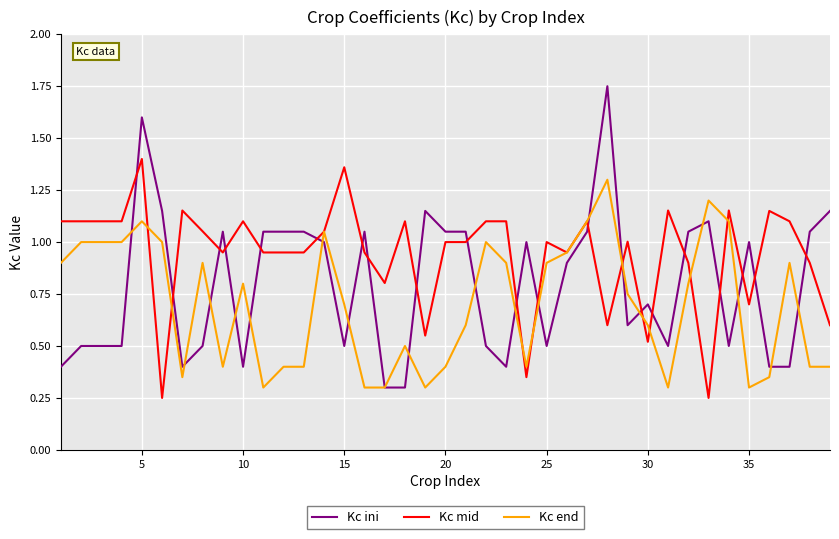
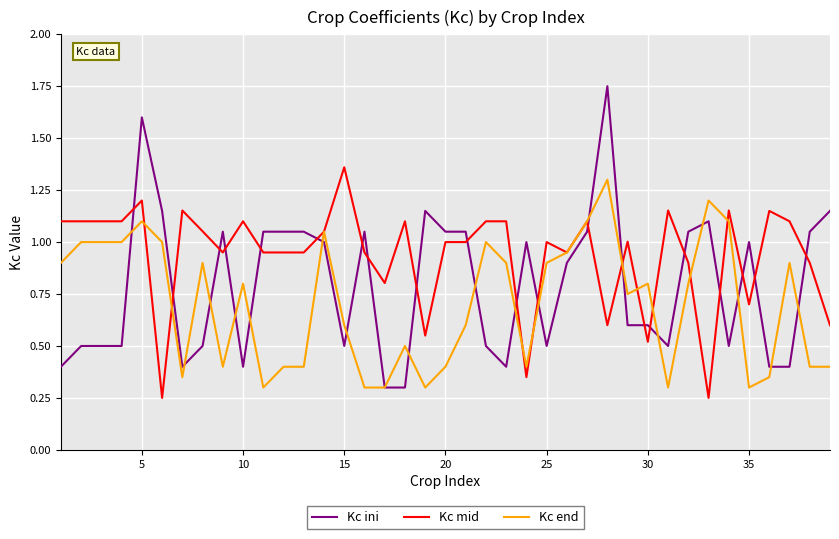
  {
    "Kc ini": {
      "5": 1.6,
      "10": 0.4,
      "15": 0.5,
      "20": 1.05,
      "25": 0.5,
-     "30": 0.7,
+     "30": 0.6,
      "35": 1.0
    },
    "Kc mid": {
-     "5": 1.4,
+     "5": 1.2,
      "10": 1.1,
      "15": 1.36,
      "20": 1.0,
      "25": 1.0,
      "30": 0.52,
      "35": 0.7
    },
    "Kc end": {
      "5": 1.1,
      "10": 0.8,
-     "15": 0.7,
+     "15": 0.6,
      "20": 0.4,
      "25": 0.9,
-     "30": 0.6,
+     "30": 0.8,
      "35": 0.3
    }
  }
